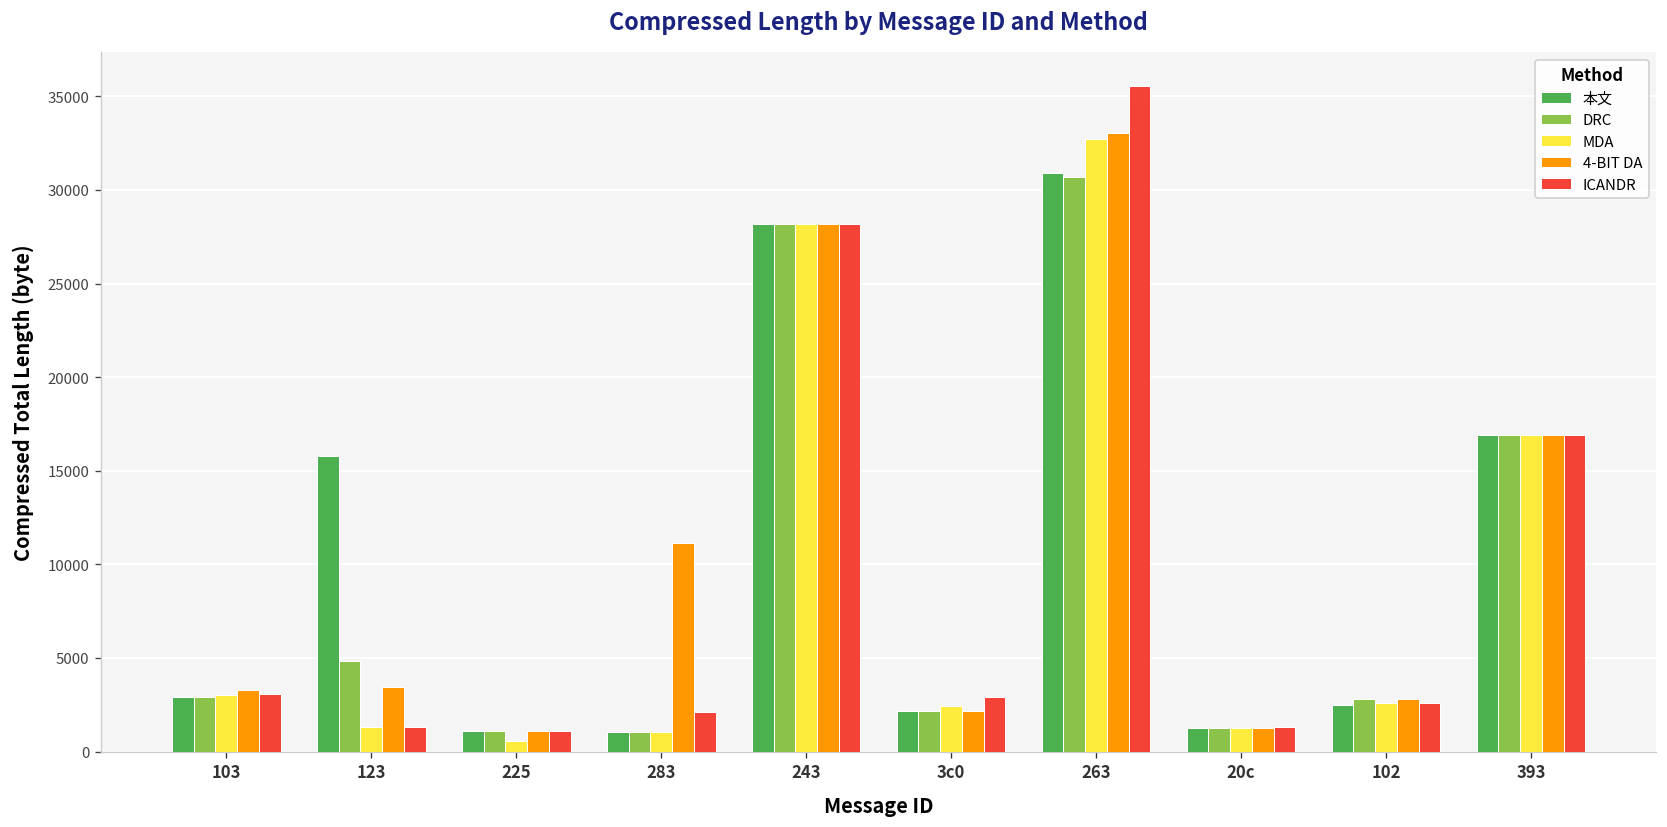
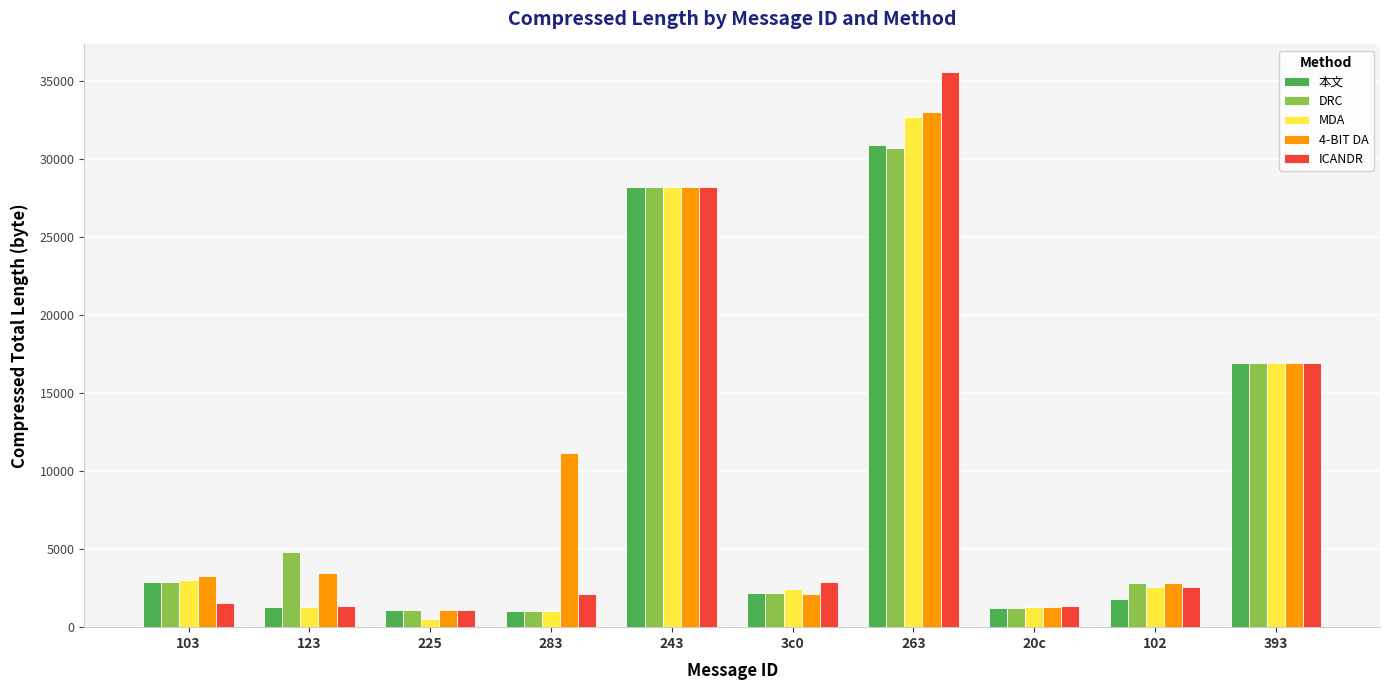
  {
    "本文": {
      "103": 2900,
-     "123": 15800,
+     "123": 1300,
      "225": 1100,
      "283": 1100,
      "243": 28200,
      "3c0": 2200,
      "263": 30900,
      "20c": 1200,
-     "102": 2500,
+     "102": 1800,
      "393": 16900
    },
    "DRC": {
      "103": 2900,
      "123": 4800,
      "225": 1100,
      "283": 1100,
      "243": 28200,
      "3c0": 2200,
      "263": 30700,
      "20c": 1200,
      "102": 2800,
      "393": 16900
    },
    "MDA": {
      "103": 3000,
      "123": 1300,
      "225": 600,
      "283": 1100,
      "243": 28200,
      "3c0": 2400,
      "263": 32700,
      "20c": 1300,
      "102": 2600,
      "393": 16900
    },
    "4-BIT DA": {
      "103": 3300,
      "123": 3500,
      "225": 1100,
      "283": 11200,
      "243": 28200,
      "3c0": 2100,
      "263": 33000,
      "20c": 1300,
      "102": 2800,
      "393": 16900
    },
    "ICANDR": {
-     "103": 3100,
+     "103": 1500,
      "123": 1300,
      "225": 1100,
      "283": 2100,
      "243": 28200,
      "3c0": 2900,
      "263": 35600,
      "20c": 1300,
      "102": 2600,
      "393": 16900
    }
  }
